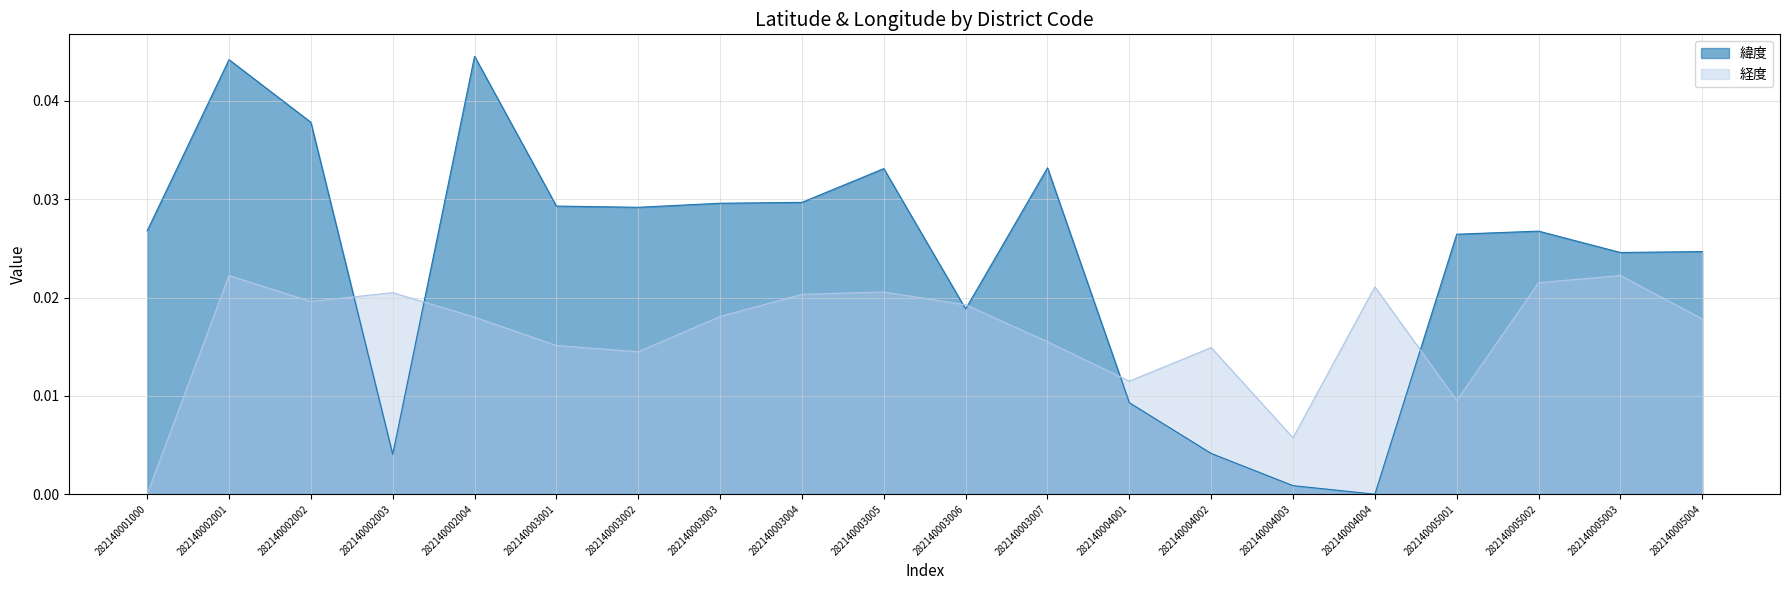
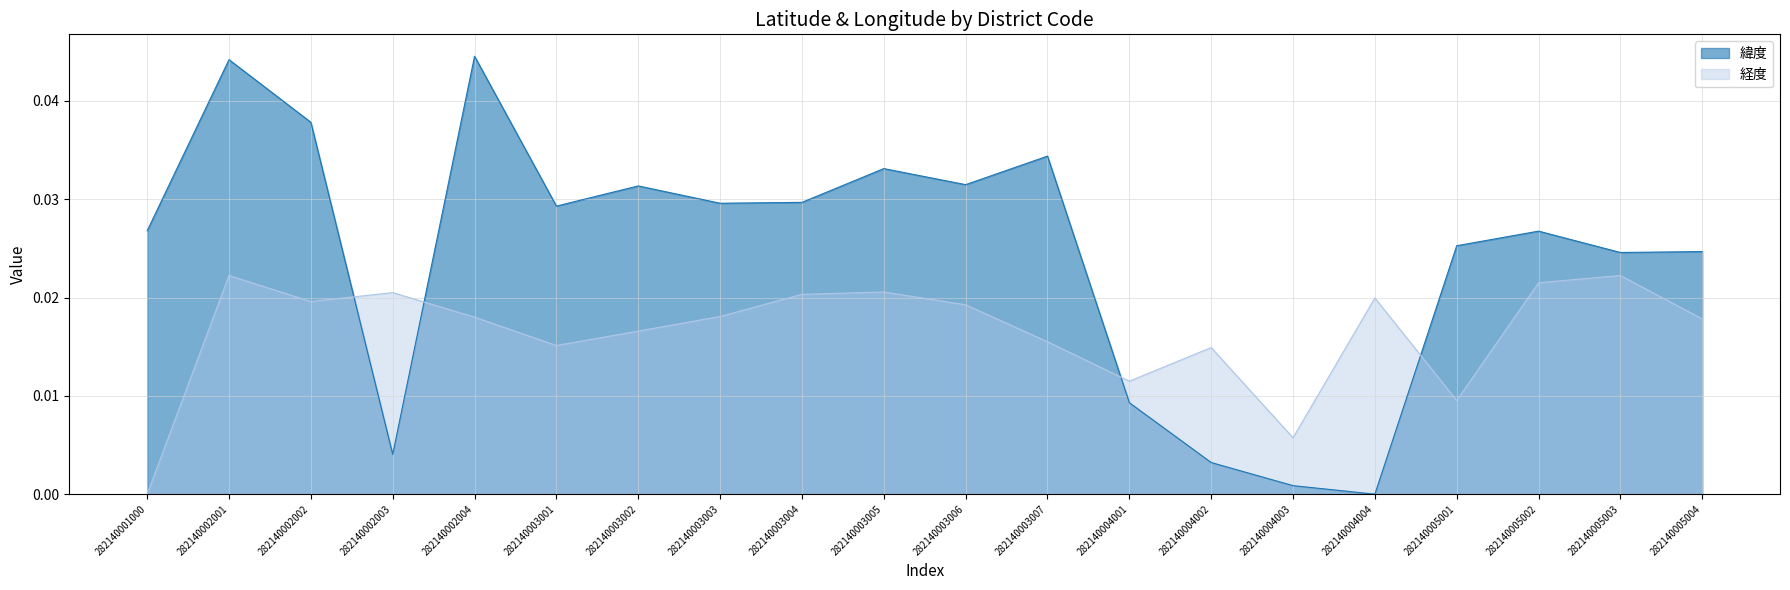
  {
    "緯度": {
      "282140001000": 0.027,
      "282140002001": 0.044,
      "282140002002": 0.038,
      "282140002003": 0.004,
      "282140002004": 0.045,
      "282140003001": 0.029,
-     "282140003002": 0.029,
+     "282140003002": 0.031,
      "282140003003": 0.030,
      "282140003004": 0.030,
      "282140003005": 0.033,
-     "282140003006": 0.019,
-     "282140003007": 0.033,
+     "282140003006": 0.031,
+     "282140003007": 0.034,
      "282140004001": 0.009,
-     "282140004002": 0.004,
+     "282140004002": 0.003,
      "282140004003": 0.001,
      "282140004004": 0.000,
-     "282140005001": 0.026,
+     "282140005001": 0.025,
      "282140005002": 0.027,
      "282140005003": 0.025,
      "282140005004": 0.025
    },
    "経度": {
      "282140001000": 0.000,
      "282140002001": 0.022,
      "282140002002": 0.020,
      "282140002003": 0.020,
      "282140002004": 0.018,
      "282140003001": 0.015,
-     "282140003002": 0.014,
+     "282140003002": 0.017,
      "282140003003": 0.018,
      "282140003004": 0.020,
      "282140003005": 0.021,
      "282140003006": 0.019,
      "282140003007": 0.016,
      "282140004001": 0.011,
      "282140004002": 0.015,
      "282140004003": 0.006,
-     "282140004004": 0.021,
+     "282140004004": 0.020,
      "282140005001": 0.010,
      "282140005002": 0.022,
      "282140005003": 0.022,
      "282140005004": 0.018
    }
  }
